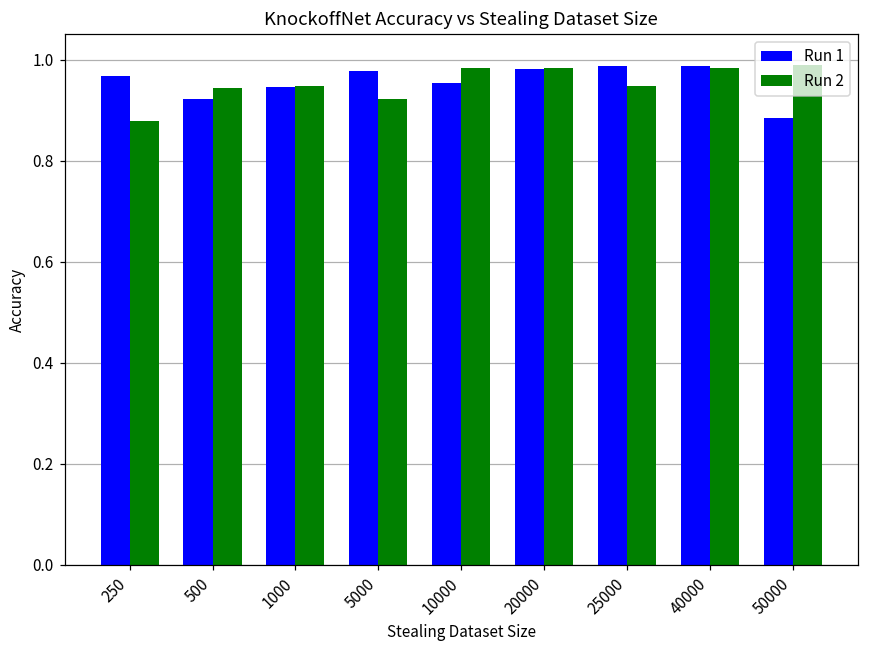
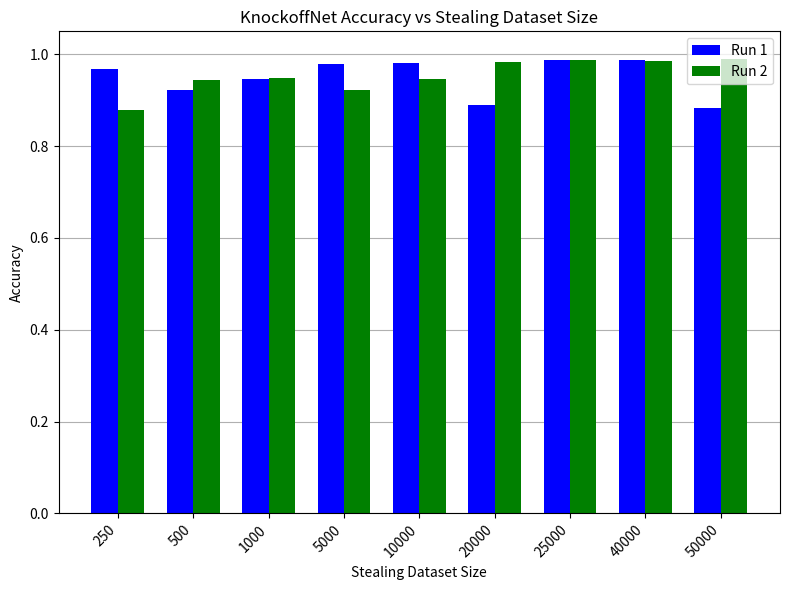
  {
    "Run 1": {
      "250": 0.97,
      "500": 0.92,
      "1000": 0.95,
      "5000": 0.98,
-     "10000": 0.95,
-     "20000": 0.98,
+     "10000": 0.98,
+     "20000": 0.89,
      "25000": 0.99,
      "40000": 0.99,
      "50000": 0.88
    },
    "Run 2": {
      "250": 0.88,
      "500": 0.94,
      "1000": 0.95,
      "5000": 0.92,
-     "10000": 0.98,
+     "10000": 0.95,
      "20000": 0.98,
-     "25000": 0.95,
+     "25000": 0.99,
      "40000": 0.98
    }
  }
